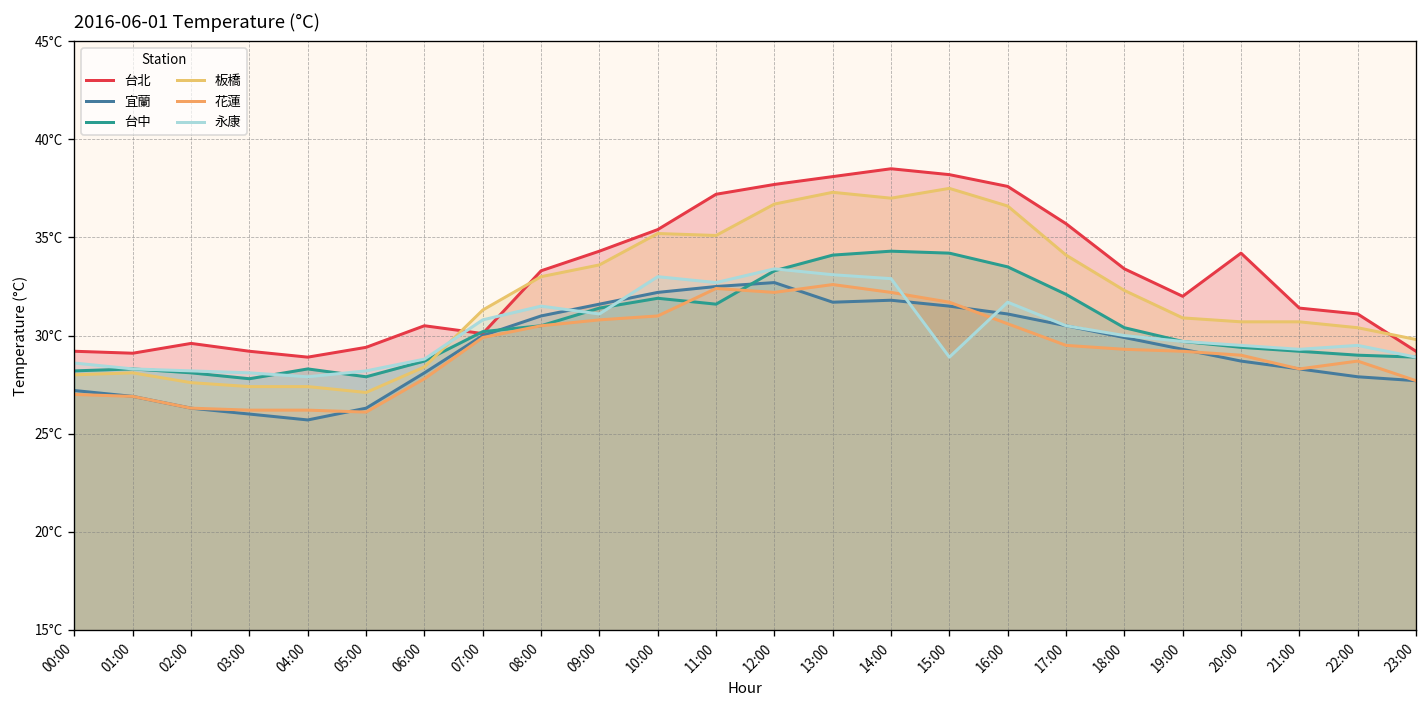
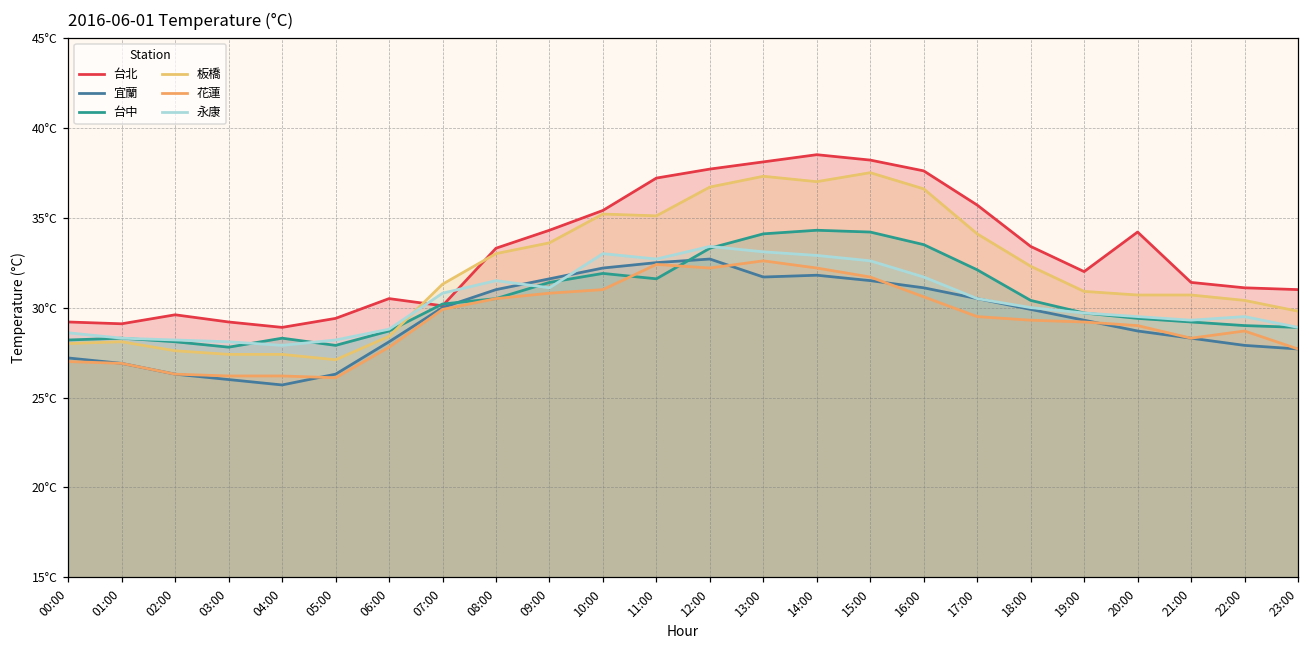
  {
    "台北": {
      "00:00": "29.2°C",
      "01:00": "29.1°C",
      "02:00": "29.6°C",
      "03:00": "29.2°C",
      "04:00": "28.9°C",
      "05:00": "29.4°C",
      "06:00": "30.5°C",
      "08:00": "33.3°C",
      "09:00": "34.3°C",
      "10:00": "35.4°C",
      "11:00": "37.2°C",
      "12:00": "37.7°C",
      "13:00": "38.1°C",
      "14:00": "38.5°C",
      "15:00": "38.2°C",
      "16:00": "37.6°C",
      "17:00": "35.7°C",
      "18:00": "33.4°C",
      "19:00": "32.0°C",
      "20:00": "34.2°C",
      "21:00": "31.4°C",
      "22:00": "31.1°C",
-     "23:00": "29.2°C"
+     "23:00": "31.0°C"
    },
    "永康": {
      "00:00": "28.6°C",
      "03:00": "28.1°C",
      "04:00": "27.9°C",
      "05:00": "28.2°C",
      "07:00": "30.8°C",
      "08:00": "31.5°C",
      "09:00": "31.1°C",
      "10:00": "33.0°C",
      "11:00": "32.7°C",
      "13:00": "33.1°C",
      "14:00": "32.9°C",
-     "15:00": "28.9°C",
+     "15:00": "32.6°C",
      "16:00": "31.7°C",
      "22:00": "29.5°C"
    }
  }
